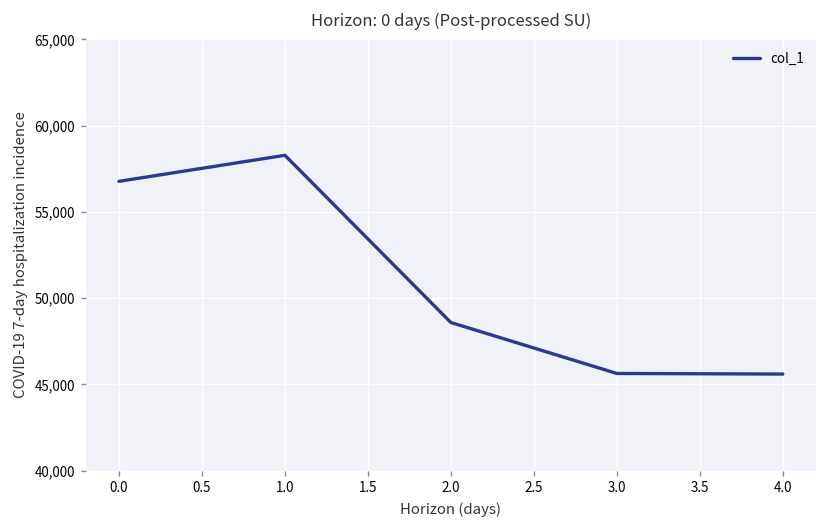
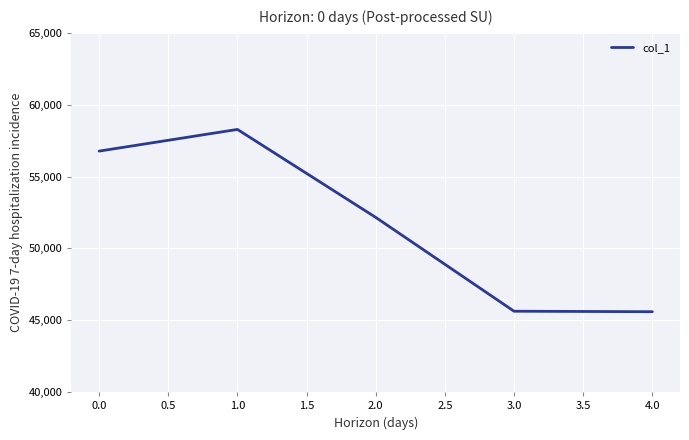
  {
    "0.0": "56,800",
    "1.0": "58,300",
-   "2.0": "48,600",
+   "2.0": "52,200",
    "3.0": "45,600",
    "4.0": "45,600"
  }
